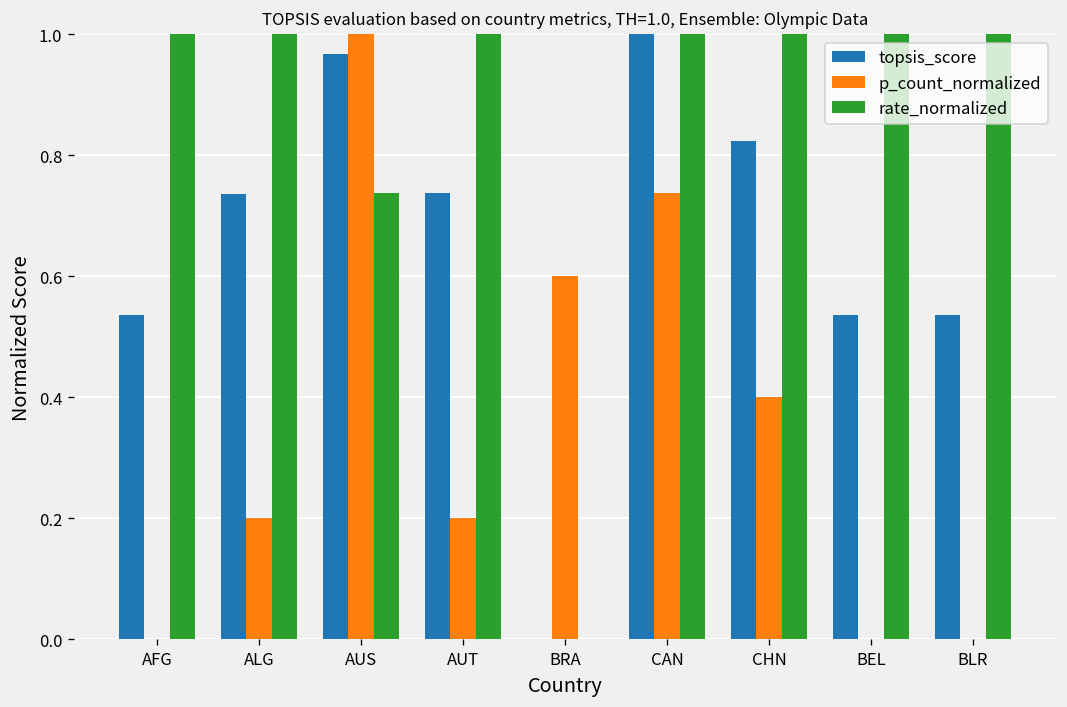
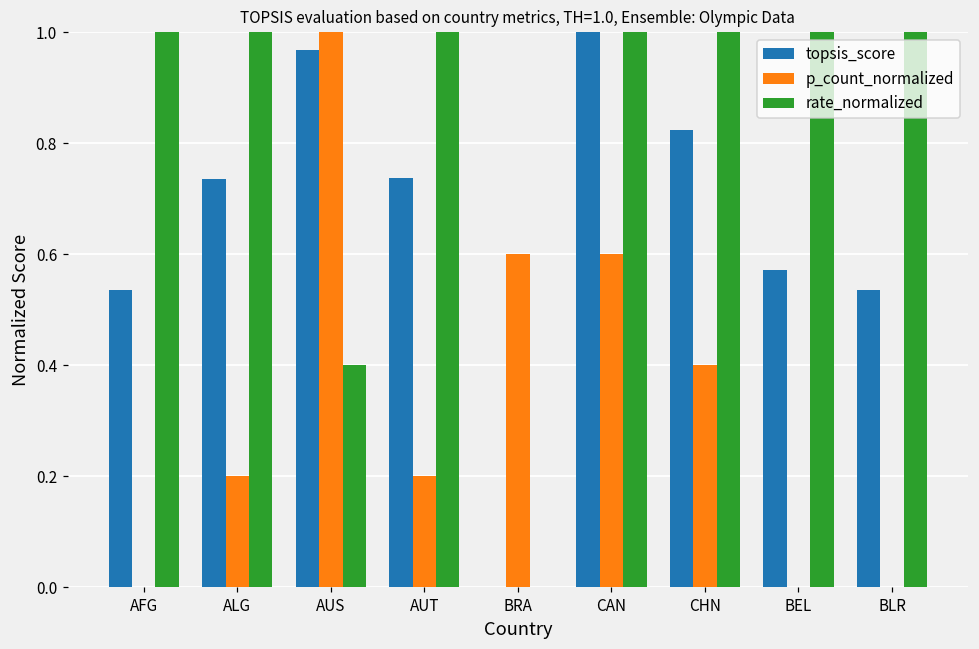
  {
    "topsis_score": {
      "AFG": 0.54,
      "ALG": 0.74,
      "AUS": 0.97,
      "AUT": 0.74,
      "BRA": 0.00,
      "CAN": 1.00,
      "CHN": 0.82,
-     "BEL": 0.54,
+     "BEL": 0.57,
      "BLR": 0.54
    },
    "p_count_normalized": {
      "AFG": 0.00,
      "ALG": 0.20,
      "AUS": 1.00,
      "AUT": 0.20,
      "BRA": 0.60,
-     "CAN": 0.74,
+     "CAN": 0.60,
      "CHN": 0.40,
      "BEL": 0.00,
      "BLR": 0.00
    },
    "rate_normalized": {
      "AFG": 1.00,
      "ALG": 1.00,
-     "AUS": 0.74,
+     "AUS": 0.40,
      "AUT": 1.00,
      "BRA": 0.00,
      "CAN": 1.00,
      "CHN": 1.00,
      "BEL": 1.00,
      "BLR": 1.00
    }
  }
